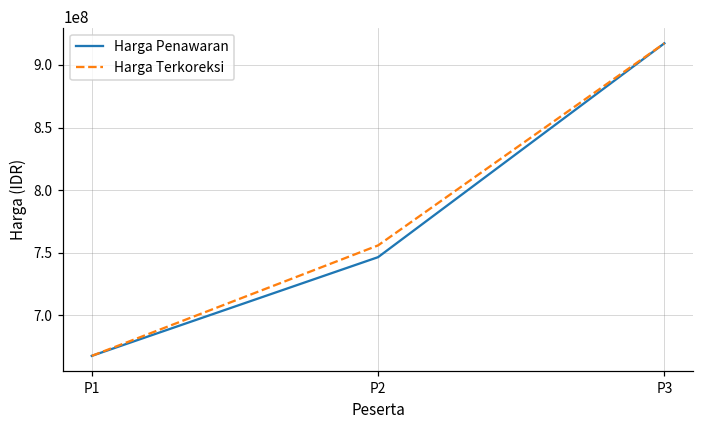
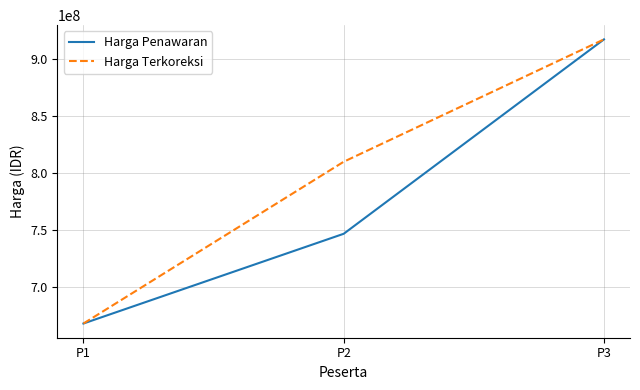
  {
    "Harga Penawaran": {
      "P2": 746000000
    },
    "Harga Terkoreksi": {
-     "P2": 756000000
+     "P2": 810000000
    }
  }
